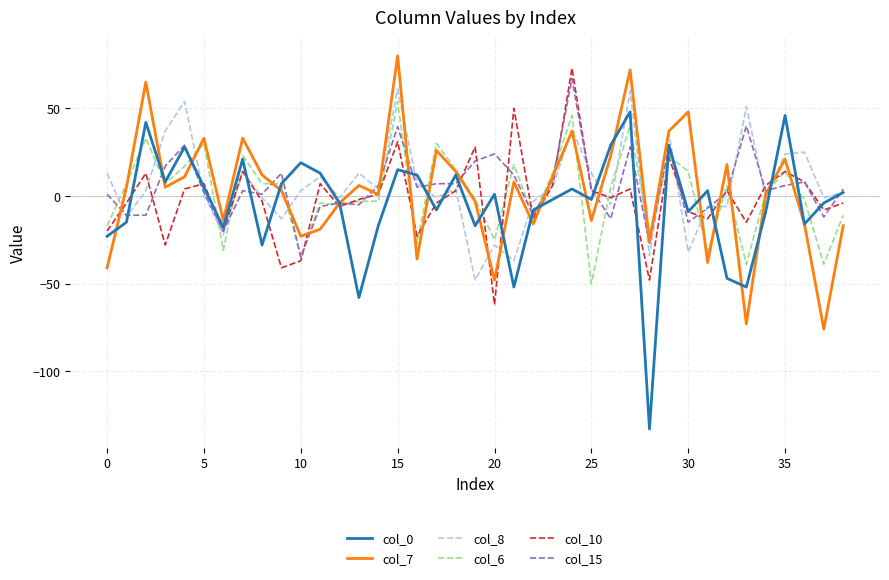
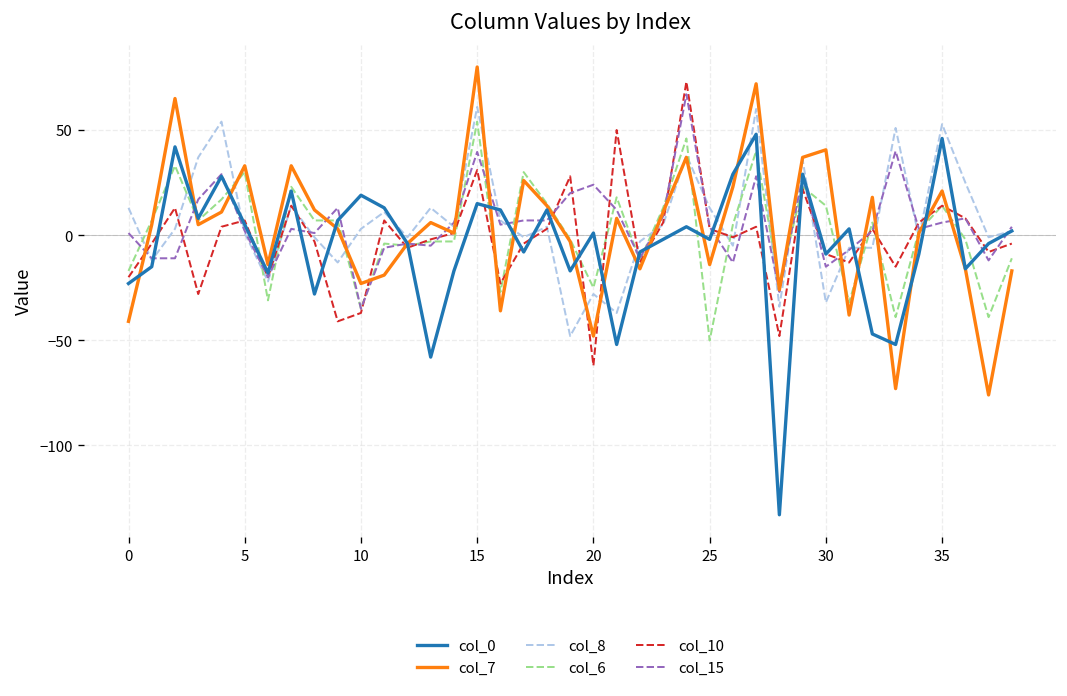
  {
    "col_0": {
      "0": -23,
      "5": 5,
      "10": 19,
      "15": 15,
      "20": 1,
      "25": -2,
      "35": 46
    },
    "col_7": {
      "0": -41,
      "5": 33,
      "10": -23,
      "15": 80,
      "20": -48,
      "25": -14,
-     "30": 48,
+     "30": 41,
      "35": 21
    },
    "col_8": {
      "0": 13,
      "10": 3,
      "15": 61,
      "20": -28,
      "25": 13,
      "30": -32,
-     "35": 24
+     "35": 53
    },
    "col_6": {
      "0": -17,
      "5": 30,
      "15": 54,
      "20": -25,
      "25": -50,
      "30": 14
    },
    "col_10": {
      "0": -20,
      "5": 7,
      "10": -37,
      "15": 31,
      "20": -62
    },
    "col_15": {
      "0": 1,
      "15": 40,
      "20": 24,
      "30": -15,
      "35": 6
    }
  }
